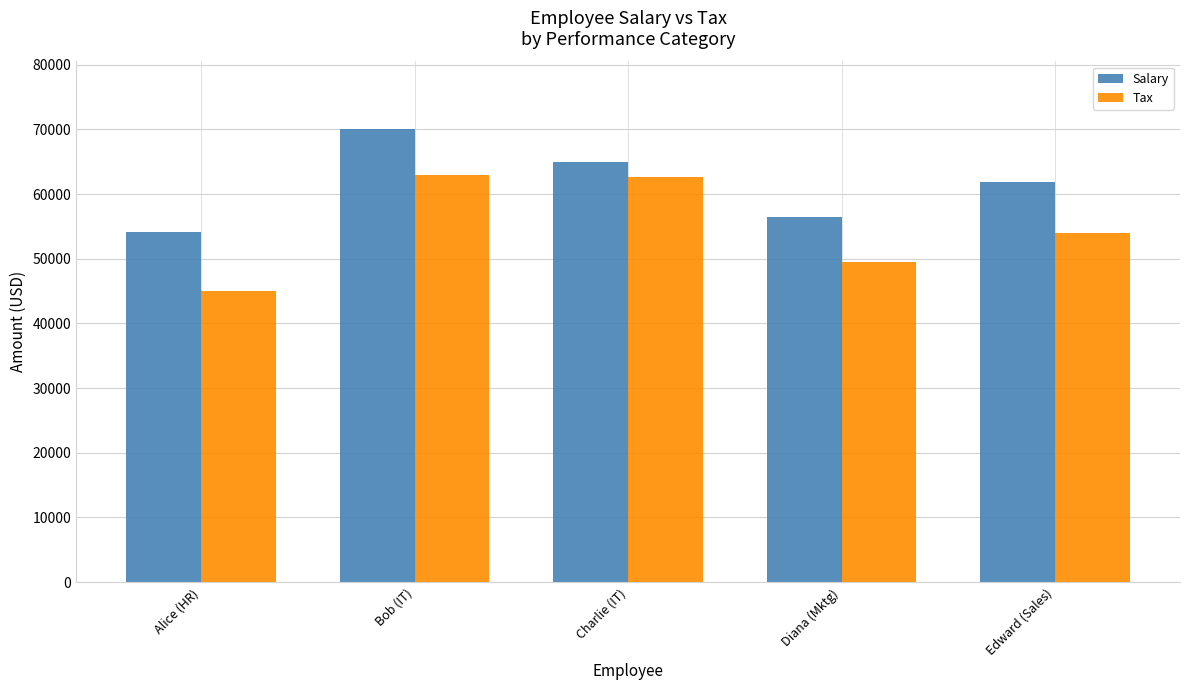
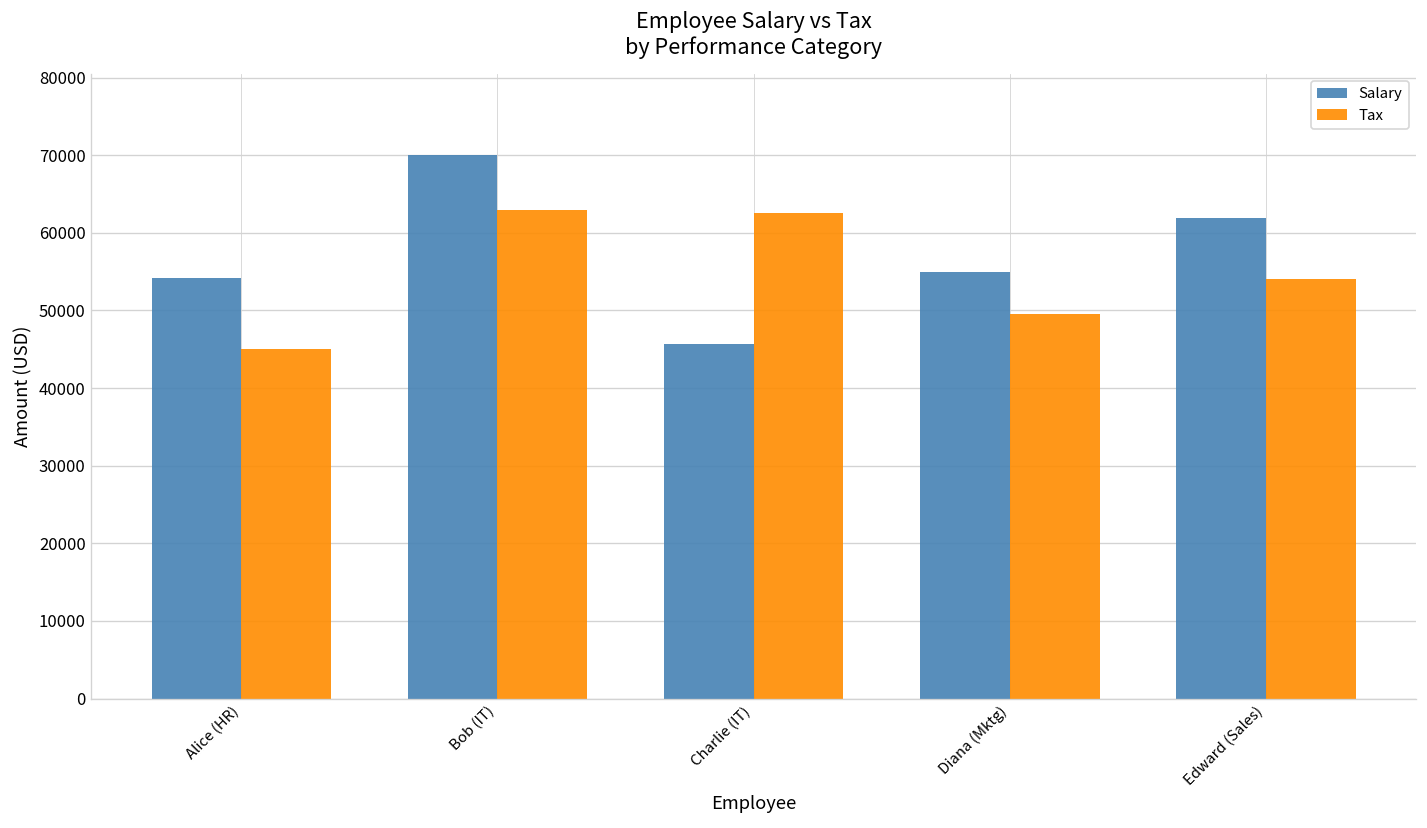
  {
    "Salary": {
      "Alice (HR)": 54000,
      "Bob (IT)": 70000,
-     "Charlie (IT)": 65000,
-     "Diana (Mktg)": 56000,
+     "Charlie (IT)": 46000,
+     "Diana (Mktg)": 55000,
      "Edward (Sales)": 62000
    },
    "Tax": {
      "Alice (HR)": 45000,
      "Bob (IT)": 63000,
      "Charlie (IT)": 63000,
      "Diana (Mktg)": 50000,
      "Edward (Sales)": 54000
    }
  }
